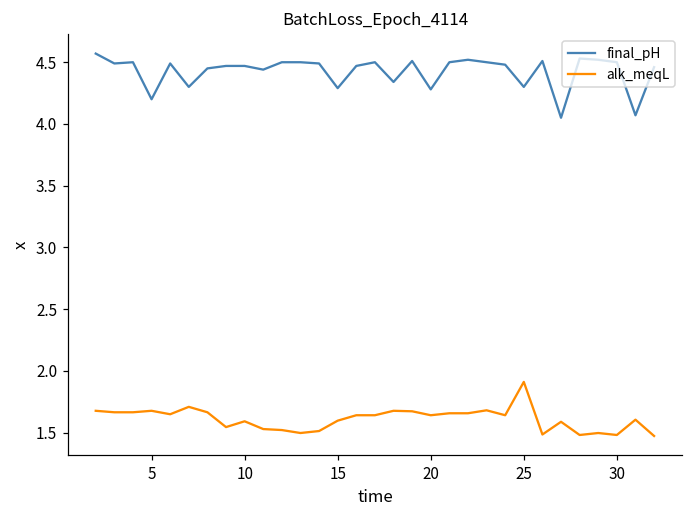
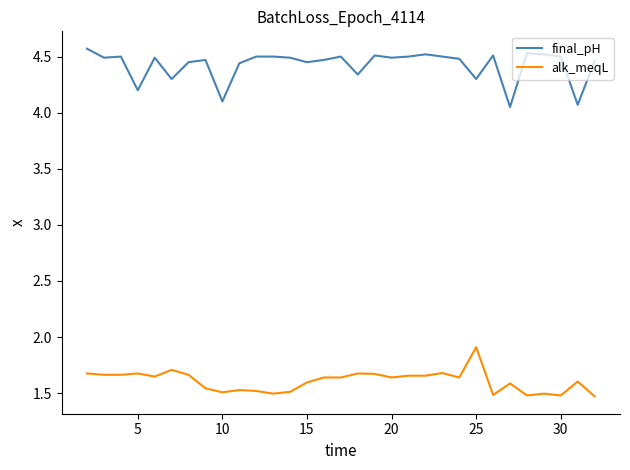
  {
    "final_pH": {
      "5": 4.20,
-     "10": 4.47,
-     "15": 4.29,
-     "20": 4.28,
+     "10": 4.10,
+     "15": 4.45,
+     "20": 4.49,
      "25": 4.30
    },
    "alk_meqL": {
      "5": 1.68,
-     "10": 1.59,
+     "10": 1.51,
      "15": 1.60,
      "20": 1.64,
      "25": 1.91,
      "30": 1.48
    }
  }
